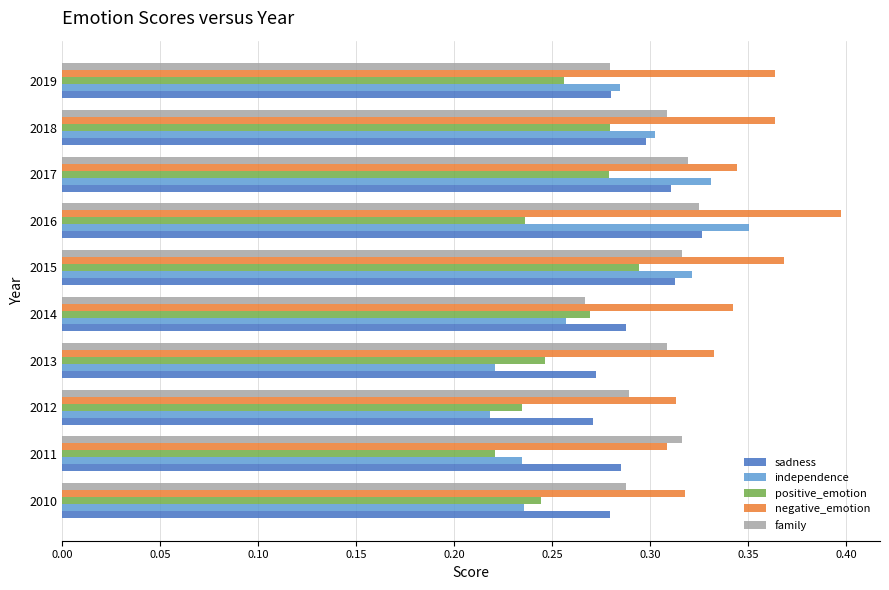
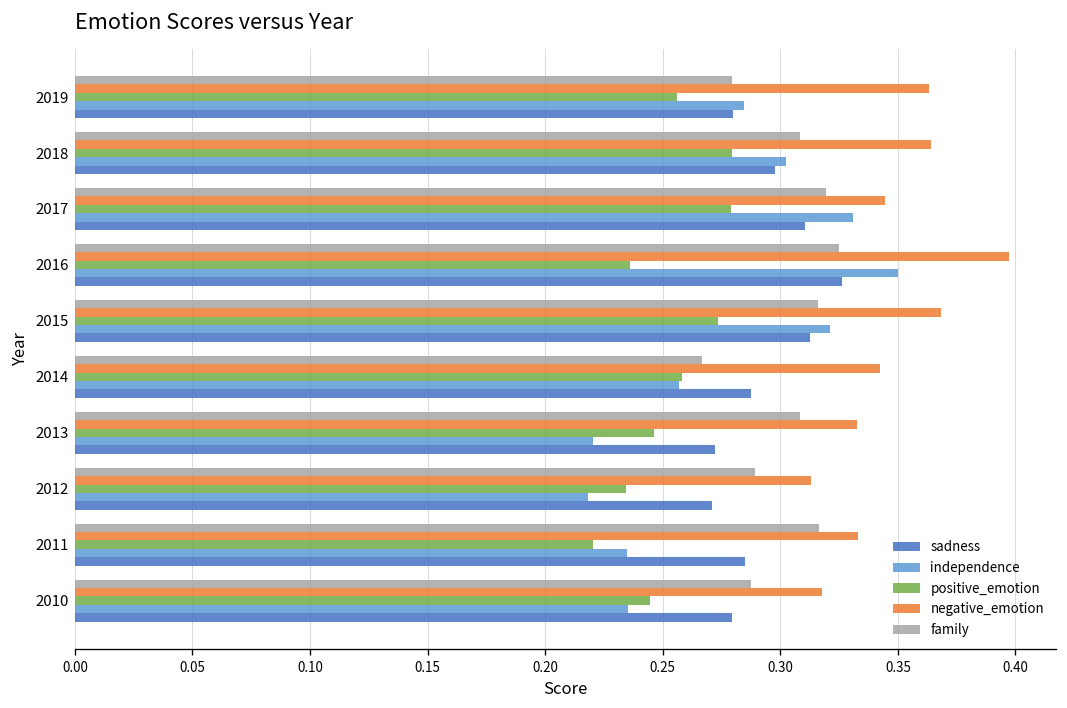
  {
    "positive_emotion": {
      "2019": 0.256,
      "2018": 0.279,
      "2017": 0.279,
      "2016": 0.236,
-     "2015": 0.294,
-     "2014": 0.269,
+     "2015": 0.274,
+     "2014": 0.258,
      "2013": 0.246,
      "2012": 0.234,
      "2011": 0.221,
      "2010": 0.244
    },
    "negative_emotion": {
      "2019": 0.363,
      "2018": 0.364,
      "2017": 0.344,
      "2016": 0.397,
      "2015": 0.368,
      "2014": 0.342,
      "2013": 0.333,
      "2012": 0.313,
-     "2011": 0.309,
+     "2011": 0.333,
      "2010": 0.318
    },
    "family": {
      "2019": 0.279,
      "2018": 0.308,
      "2017": 0.320,
      "2016": 0.325,
      "2015": 0.316,
      "2014": 0.267,
      "2013": 0.308,
      "2012": 0.289,
      "2011": 0.316,
      "2010": 0.288
    }
  }
